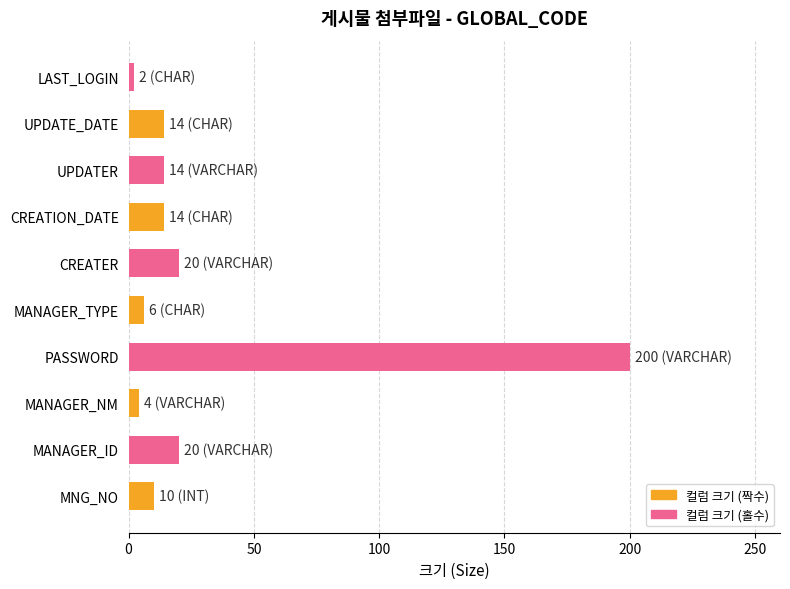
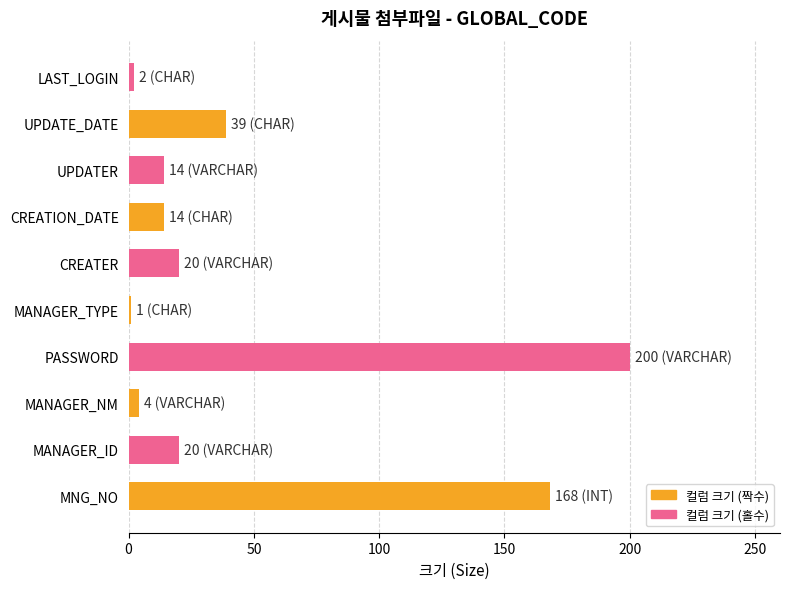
  {
    "LAST_LOGIN": 2,
-   "UPDATE_DATE": 14,
+   "UPDATE_DATE": 39,
    "UPDATER": 14,
    "CREATION_DATE": 14,
    "CREATER": 20,
-   "MANAGER_TYPE": 6,
+   "MANAGER_TYPE": 1,
    "PASSWORD": 200,
    "MANAGER_NM": 4,
    "MANAGER_ID": 20,
-   "MNG_NO": 10
+   "MNG_NO": 168
  }
